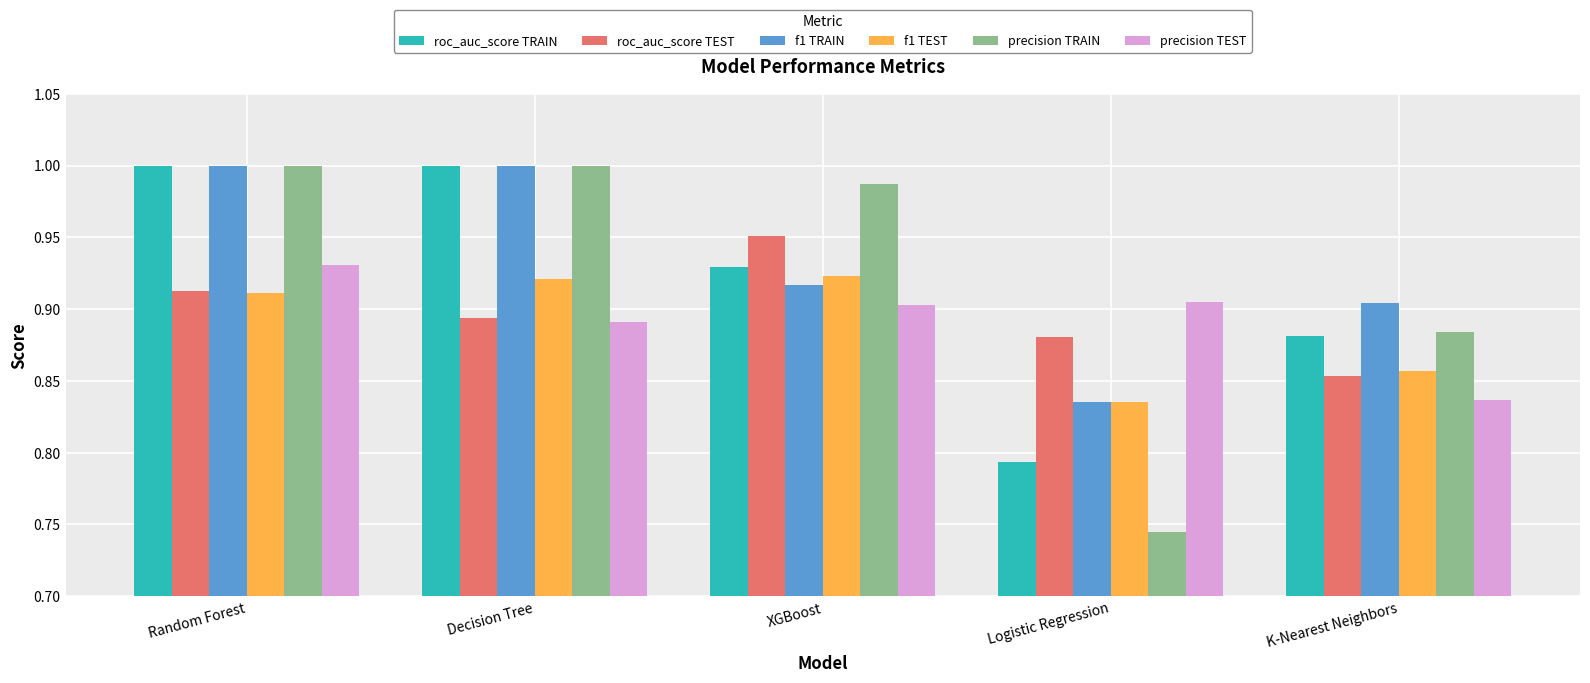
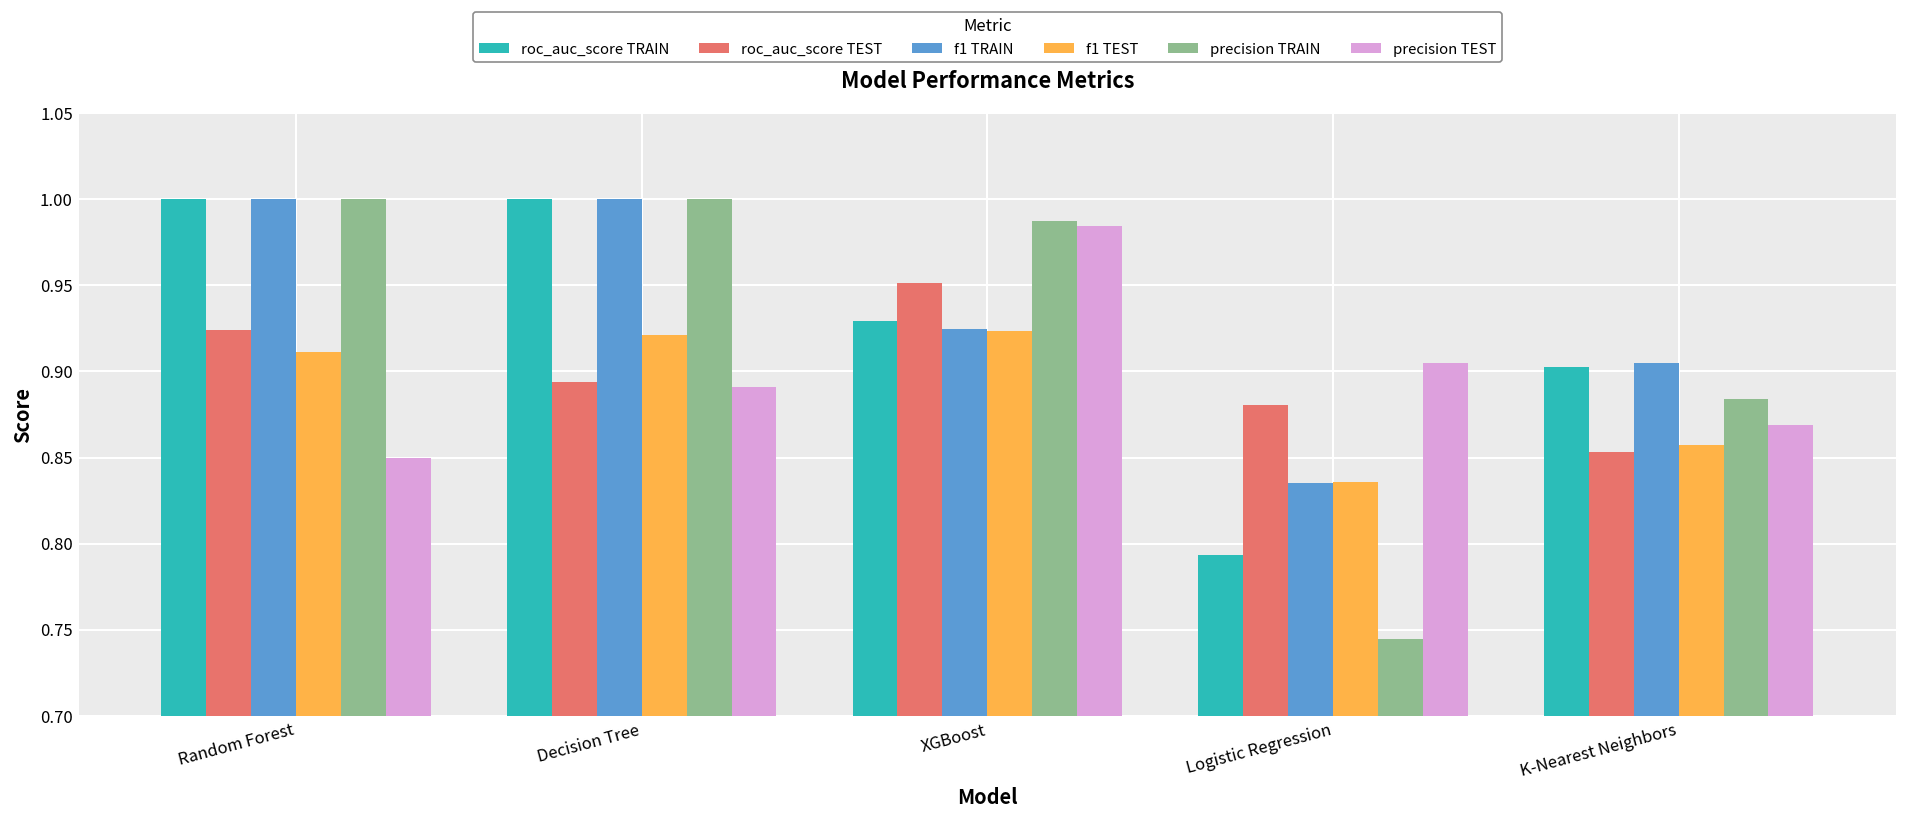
  {
    "roc_auc_score TRAIN": {
      "Random Forest": 1.000,
      "Decision Tree": 1.000,
      "XGBoost": 0.929,
      "Logistic Regression": 0.793,
-     "K-Nearest Neighbors": 0.881
+     "K-Nearest Neighbors": 0.902
    },
    "roc_auc_score TEST": {
-     "Random Forest": 0.913,
+     "Random Forest": 0.924,
      "Decision Tree": 0.894,
      "XGBoost": 0.951,
      "Logistic Regression": 0.880,
      "K-Nearest Neighbors": 0.853
    },
    "f1 TRAIN": {
      "Random Forest": 1.000,
      "Decision Tree": 1.000,
-     "XGBoost": 0.917,
+     "XGBoost": 0.925,
      "Logistic Regression": 0.835,
      "K-Nearest Neighbors": 0.905
    },
    "f1 TEST": {
      "Random Forest": 0.911,
      "Decision Tree": 0.921,
      "XGBoost": 0.923,
      "Logistic Regression": 0.836,
      "K-Nearest Neighbors": 0.857
    },
    "precision TRAIN": {
      "Random Forest": 1.000,
      "Decision Tree": 1.000,
      "XGBoost": 0.987,
      "Logistic Regression": 0.745,
      "K-Nearest Neighbors": 0.884
    },
    "precision TEST": {
-     "Random Forest": 0.931,
+     "Random Forest": 0.850,
      "Decision Tree": 0.891,
-     "XGBoost": 0.903,
+     "XGBoost": 0.984,
      "Logistic Regression": 0.905,
-     "K-Nearest Neighbors": 0.837
+     "K-Nearest Neighbors": 0.869
    }
  }
